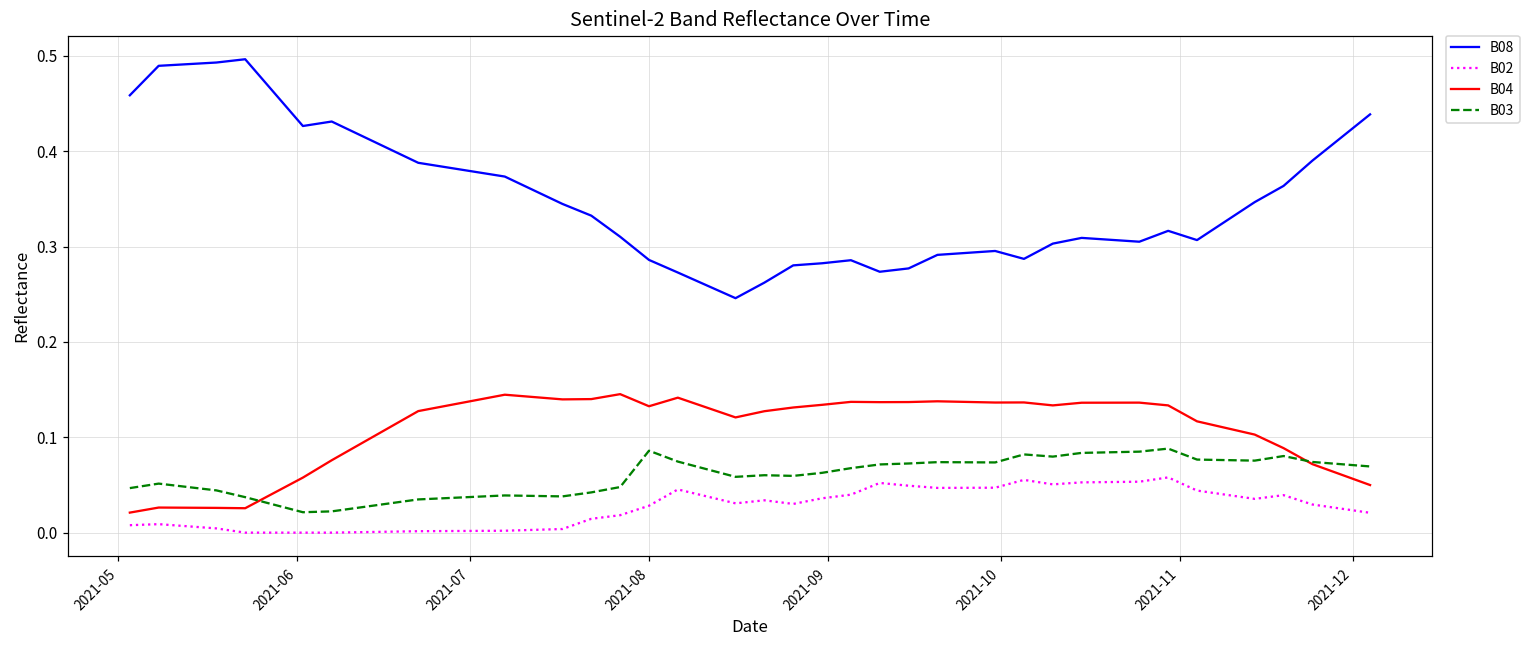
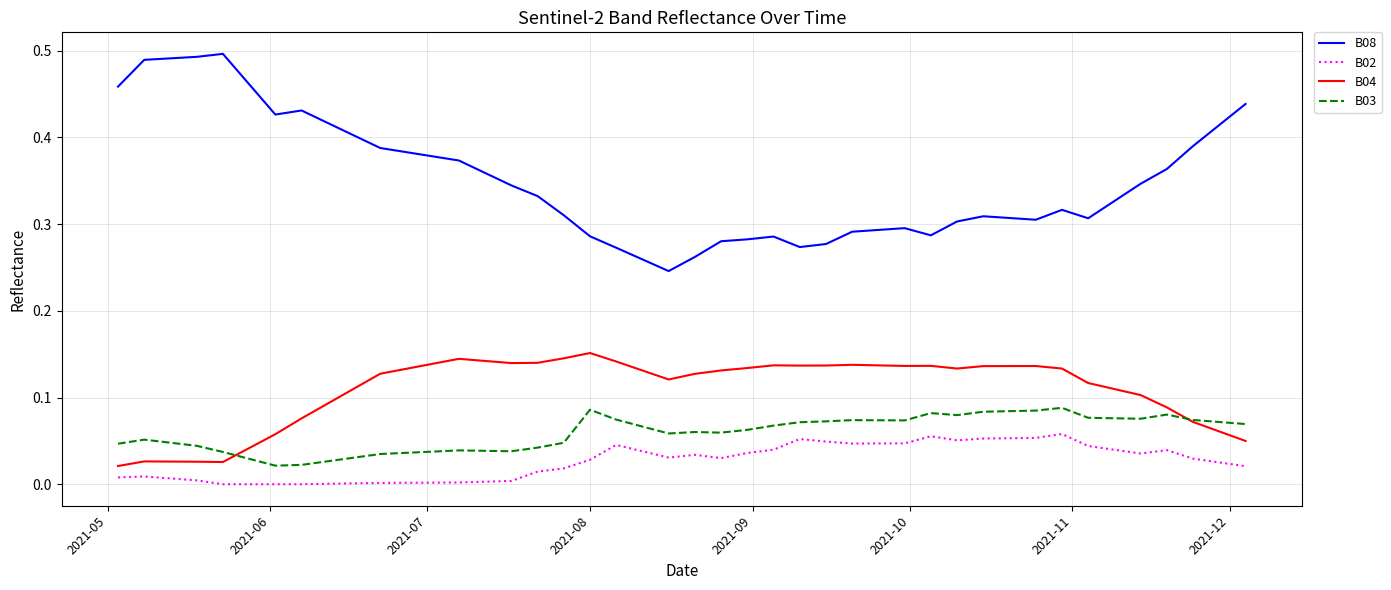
  {
    "B08": {
      "2021-08": 0.29
    },
    "B02": {
      "2021-08": 0.03
    },
    "B04": {
-     "2021-08": 0.13
+     "2021-08": 0.15
    },
    "B03": {
      "2021-08": 0.09
    }
  }
